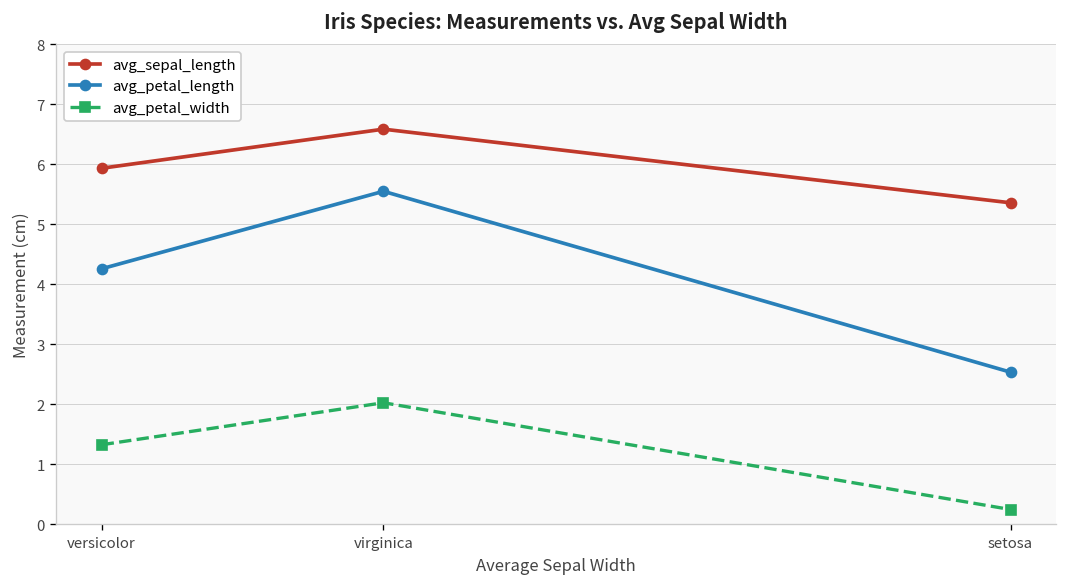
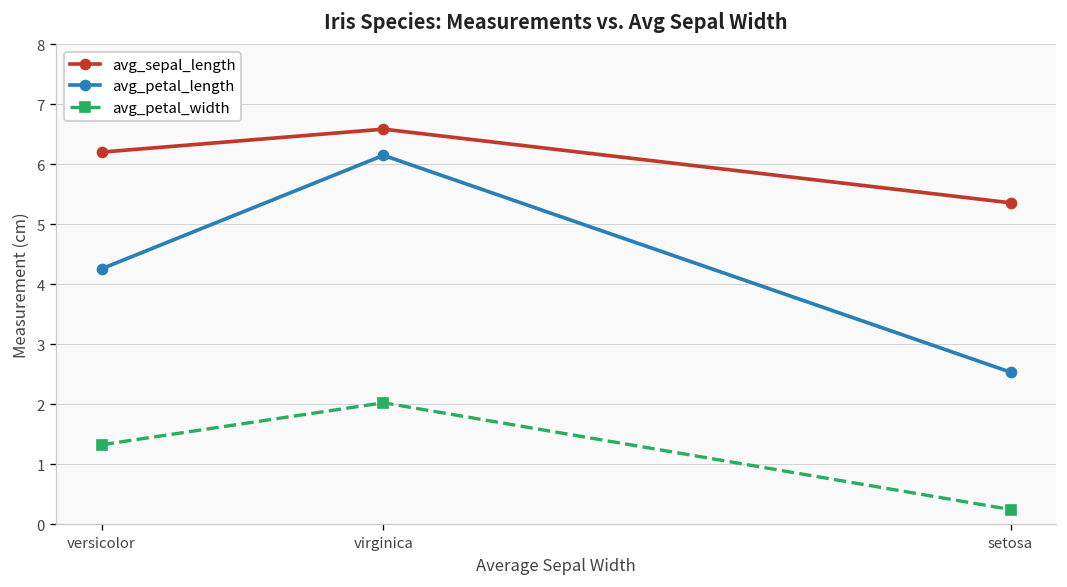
  {
    "avg_sepal_length": {
-     "versicolor": 5.9,
+     "versicolor": 6.2,
      "virginica": 6.6,
      "setosa": 5.4
    },
    "avg_petal_length": {
      "versicolor": 4.3,
-     "virginica": 5.6,
+     "virginica": 6.2,
      "setosa": 2.5
    },
    "avg_petal_width": {
      "versicolor": 1.3,
      "virginica": 2.0,
      "setosa": 0.2
    }
  }
